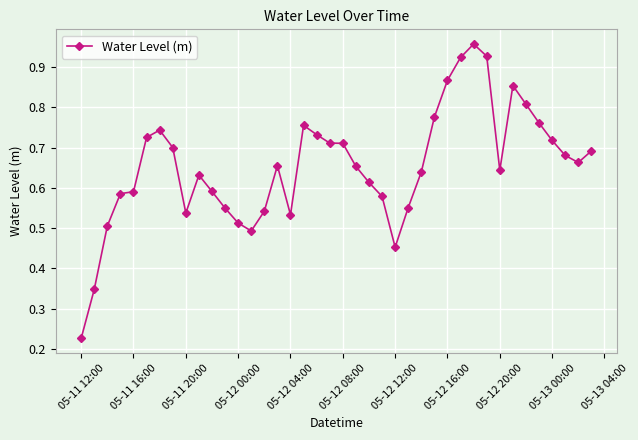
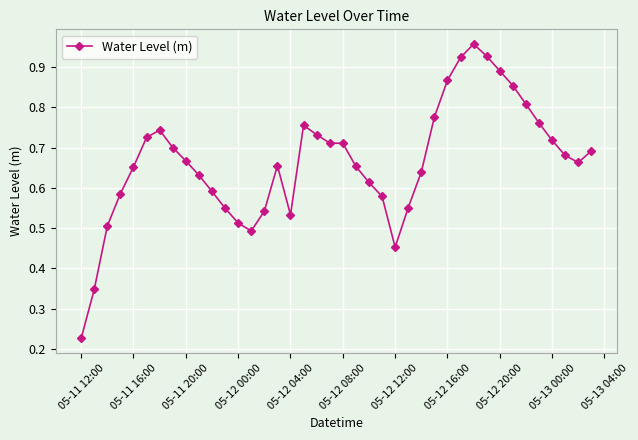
  {
    "05-11 12:00": 0.23,
-   "05-11 16:00": 0.59,
-   "05-11 20:00": 0.54,
+   "05-11 16:00": 0.65,
+   "05-11 20:00": 0.67,
    "05-12 00:00": 0.51,
    "05-12 04:00": 0.53,
    "05-12 08:00": 0.71,
    "05-12 12:00": 0.45,
    "05-12 16:00": 0.87,
-   "05-12 20:00": 0.64,
+   "05-12 20:00": 0.89,
    "05-13 00:00": 0.72
  }
